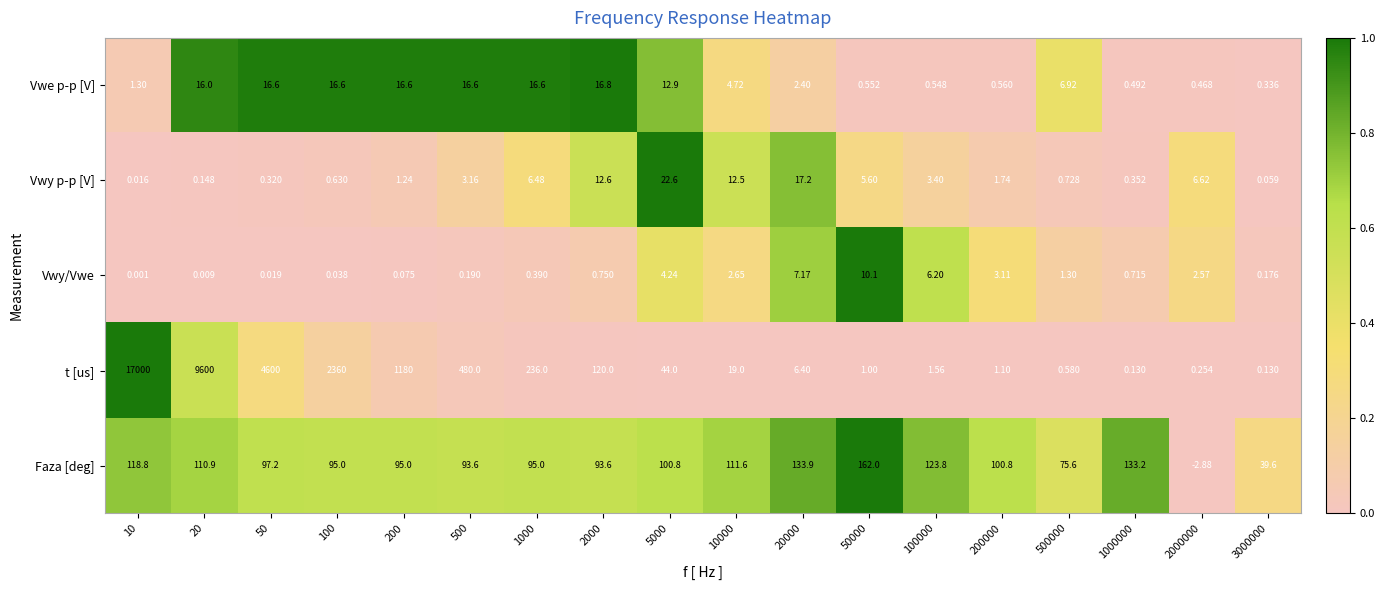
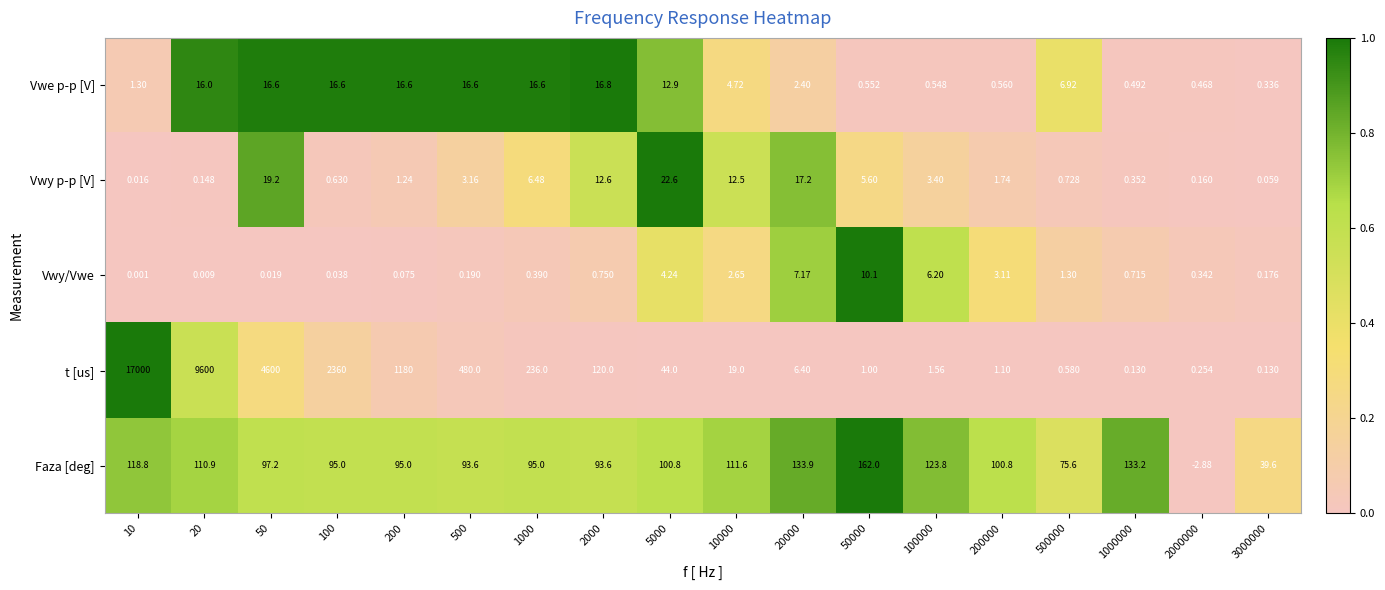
  {
    "Vwe p-p [V]": {
      "10": 1.30,
      "20": 16.0,
      "50": 16.6,
      "100": 16.6,
      "200": 16.6,
      "500": 16.6,
      "1000": 16.6,
      "2000": 16.8,
      "5000": 12.9,
      "10000": 4.72,
      "20000": 2.40,
      "50000": 0.552,
      "100000": 0.548,
      "200000": 0.560,
      "500000": 6.92,
      "1000000": 0.492,
      "2000000": 0.468,
      "3000000": 0.336
    },
    "Vwy p-p [V]": {
      "10": 0.016,
      "20": 0.148,
-     "50": 0.320,
+     "50": 19.2,
      "100": 0.630,
      "200": 1.24,
      "500": 3.16,
      "1000": 6.48,
      "2000": 12.6,
      "5000": 22.6,
      "10000": 12.5,
      "20000": 17.2,
      "50000": 5.60,
      "100000": 3.40,
      "200000": 1.74,
      "500000": 0.728,
      "1000000": 0.352,
-     "2000000": 6.62,
+     "2000000": 0.160,
      "3000000": 0.059
    },
    "Vwy/Vwe": {
      "10": 0.001,
      "20": 0.009,
      "50": 0.019,
      "100": 0.038,
      "200": 0.075,
      "500": 0.190,
      "1000": 0.390,
      "2000": 0.750,
      "5000": 4.24,
      "10000": 2.65,
      "20000": 7.17,
      "50000": 10.1,
      "100000": 6.20,
      "200000": 3.11,
      "500000": 1.30,
      "1000000": 0.715,
-     "2000000": 2.57,
+     "2000000": 0.342,
      "3000000": 0.176
    },
    "t [us]": {
      "10": 17000,
      "20": 9600,
      "50": 4600,
      "100": 2360,
      "200": 1180,
      "500": 480.0,
      "1000": 236.0,
      "2000": 120.0,
      "5000": 44.0,
      "10000": 19.0,
      "20000": 6.40,
      "50000": 1.00,
      "100000": 1.56,
      "200000": 1.10,
      "500000": 0.580,
      "1000000": 0.130,
      "2000000": 0.254,
      "3000000": 0.130
    },
    "Faza [deg]": {
      "10": 118.8,
      "20": 110.9,
      "50": 97.2,
      "100": 95.0,
      "200": 95.0,
      "500": 93.6,
      "1000": 95.0,
      "2000": 93.6,
      "5000": 100.8,
      "10000": 111.6,
      "20000": 133.9,
      "50000": 162.0,
      "100000": 123.8,
      "200000": 100.8,
      "500000": 75.6,
      "1000000": 133.2,
      "2000000": -2.88,
      "3000000": 39.6
    }
  }
